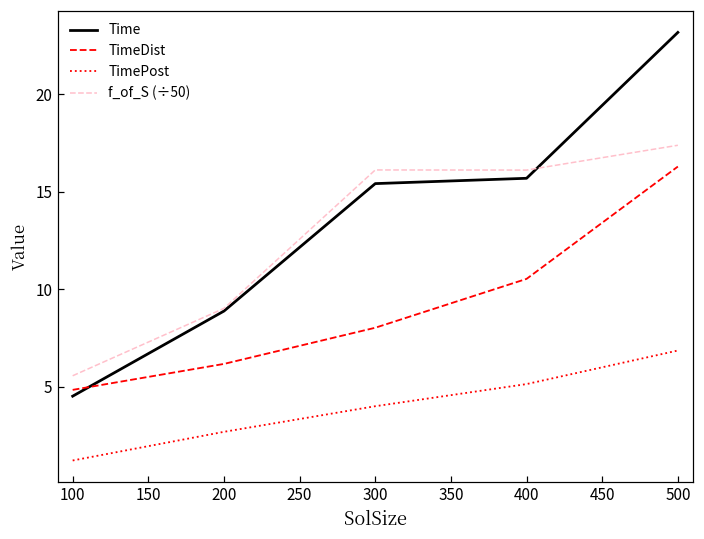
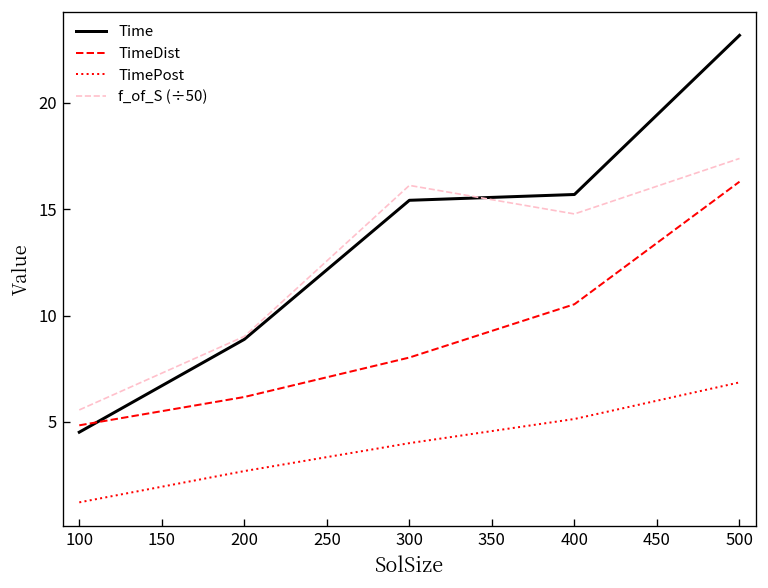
  {
    "Time": {
      "100": 4.5,
      "300": 15.4,
      "400": 15.7,
      "500": 23.2
    },
    "f_of_S (÷50)": {
      "100": 5.6,
      "300": 16.1,
-     "400": 16.1,
+     "400": 14.8,
      "500": 17.4
    }
  }
